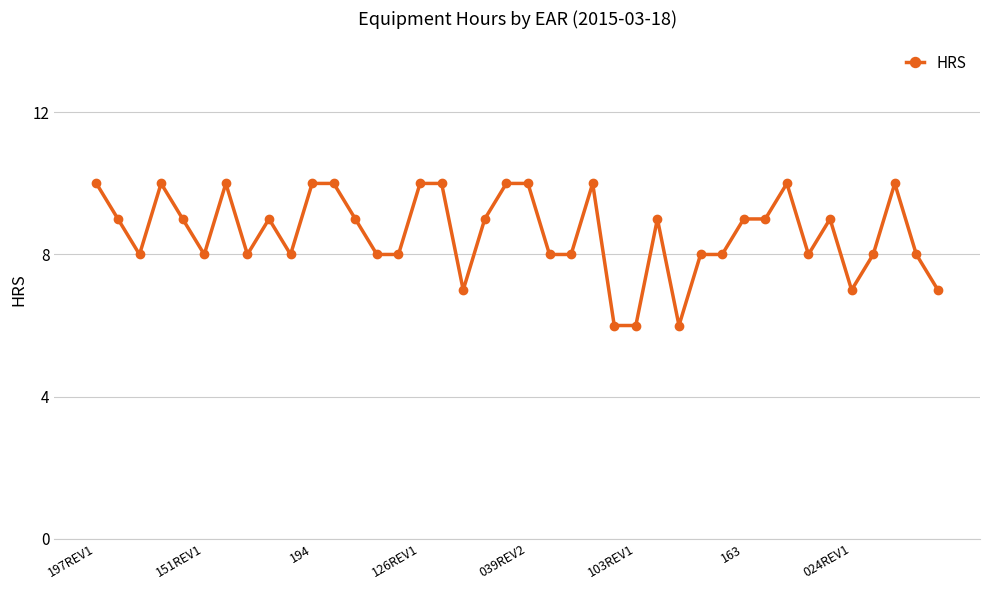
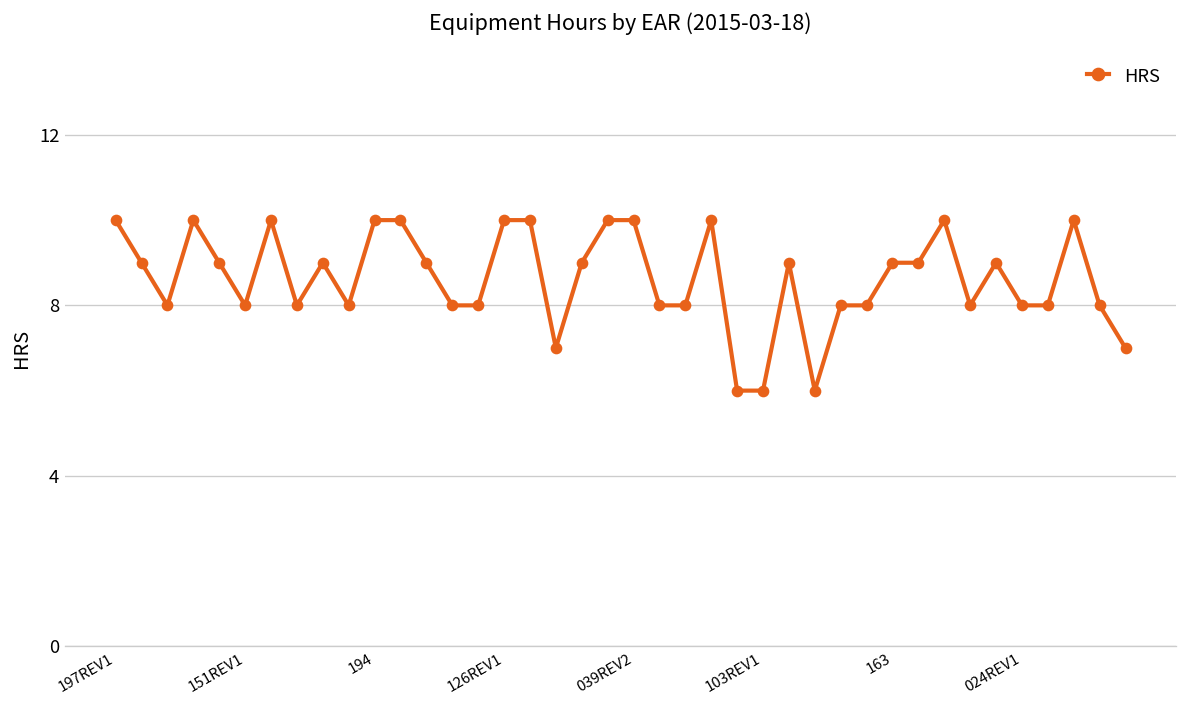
  {
    "197REV1": 10,
    "151REV1": 8,
    "194": 10,
    "126REV1": 10,
    "039REV2": 10,
    "103REV1": 6,
    "163": 9,
-   "024REV1": 7
+   "024REV1": 8
  }
